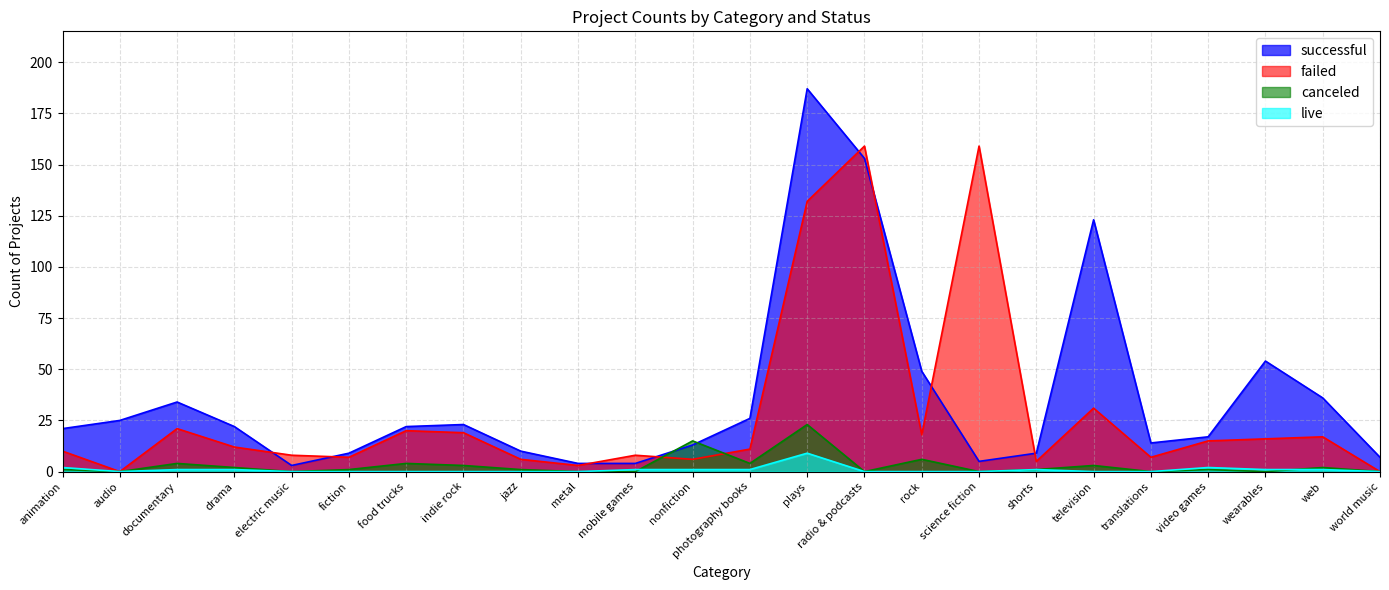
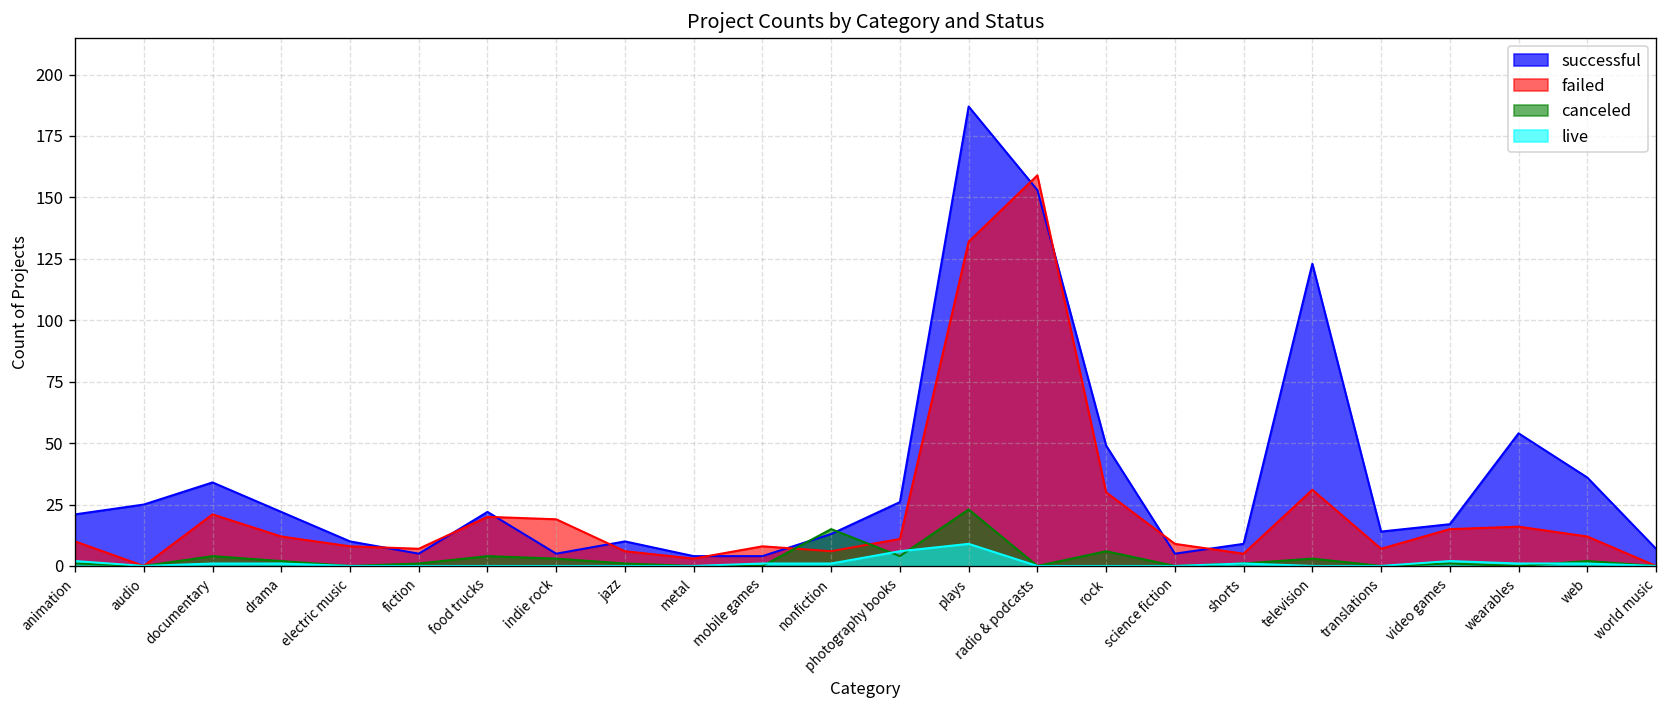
  {
    "successful": {
      "animation": 21,
      "audio": 25,
      "documentary": 34,
      "drama": 22,
-     "electric music": 3,
-     "fiction": 9,
+     "electric music": 10,
+     "fiction": 5,
      "food trucks": 22,
-     "indie rock": 23,
+     "indie rock": 5,
      "jazz": 10,
      "mobile games": 4,
      "nonfiction": 13,
      "photography books": 26,
      "plays": 187,
      "radio & podcasts": 153,
      "rock": 49,
      "science fiction": 5,
      "shorts": 9,
      "television": 123,
      "translations": 14,
      "video games": 17,
      "wearables": 54,
      "web": 36,
      "world music": 7
    },
    "failed": {
      "animation": 10,
      "documentary": 21,
      "drama": 12,
      "electric music": 8,
      "fiction": 7,
      "food trucks": 20,
      "indie rock": 19,
      "jazz": 6,
      "mobile games": 8,
      "nonfiction": 6,
      "photography books": 11,
      "plays": 132,
      "radio & podcasts": 159,
-     "rock": 18,
-     "science fiction": 159,
+     "rock": 30,
+     "science fiction": 9,
      "shorts": 5,
      "television": 31,
      "translations": 7,
      "video games": 15,
      "wearables": 16,
-     "web": 17
+     "web": 12
    },
    "canceled": {
      "documentary": 4,
      "food trucks": 4,
      "indie rock": 3,
      "nonfiction": 15,
      "photography books": 4,
      "plays": 23,
      "rock": 6,
      "television": 3
    },
    "live": {
      "documentary": 1,
      "food trucks": 0,
      "indie rock": 0,
      "nonfiction": 1,
-     "photography books": 1,
+     "photography books": 6,
      "plays": 9,
      "rock": 0,
      "television": 0
    }
  }
